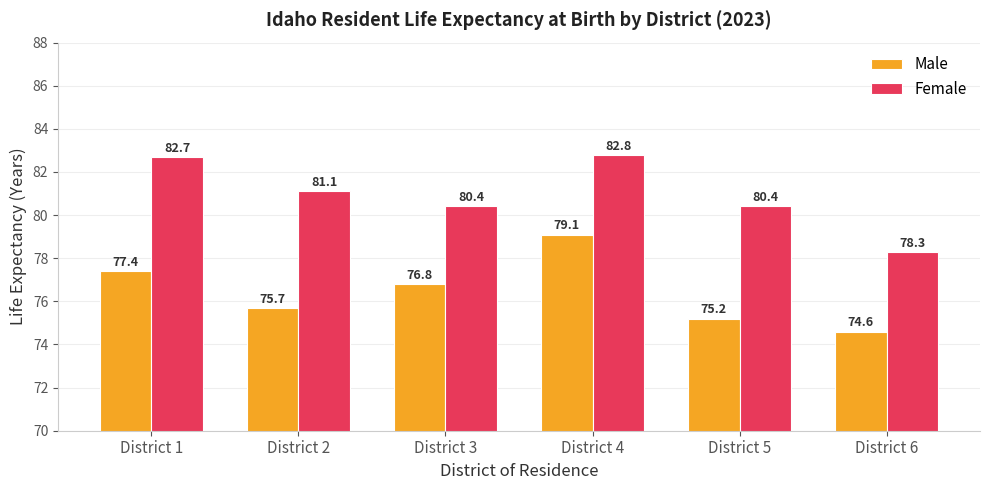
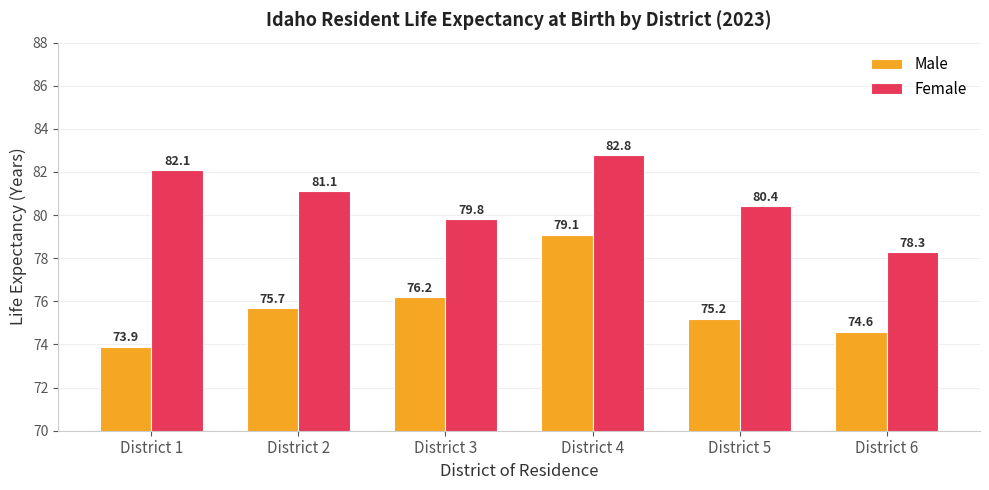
  {
    "Male": {
-     "District 1": 77.4,
+     "District 1": 73.9,
      "District 2": 75.7,
-     "District 3": 76.8,
+     "District 3": 76.2,
      "District 4": 79.1,
      "District 5": 75.2,
      "District 6": 74.6
    },
    "Female": {
-     "District 1": 82.7,
+     "District 1": 82.1,
      "District 2": 81.1,
-     "District 3": 80.4,
+     "District 3": 79.8,
      "District 4": 82.8,
      "District 5": 80.4,
      "District 6": 78.3
    }
  }
